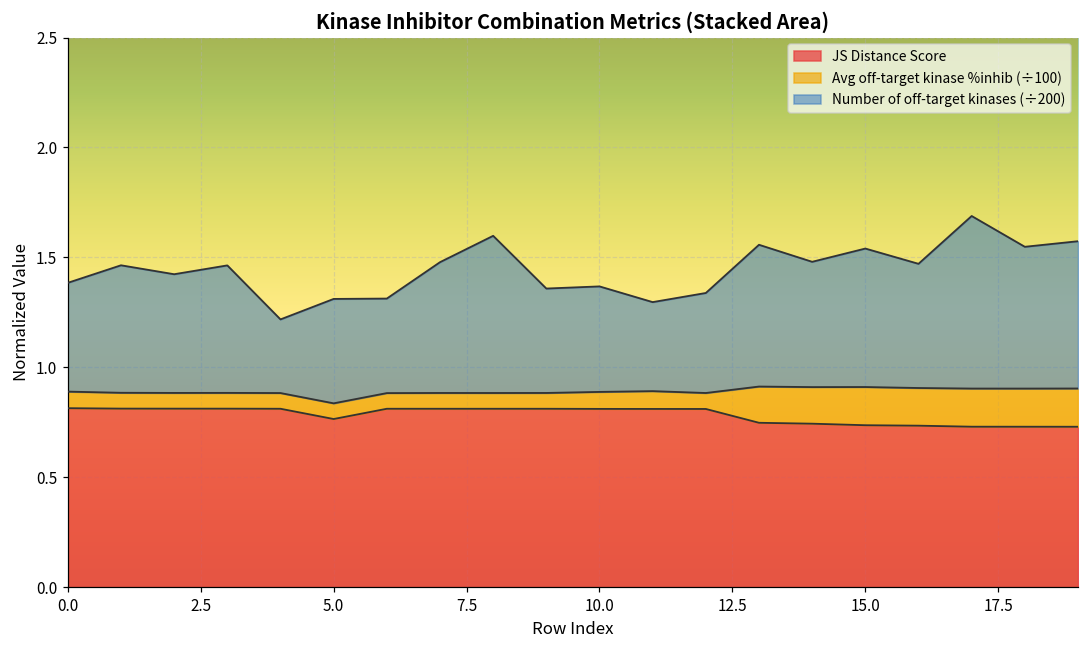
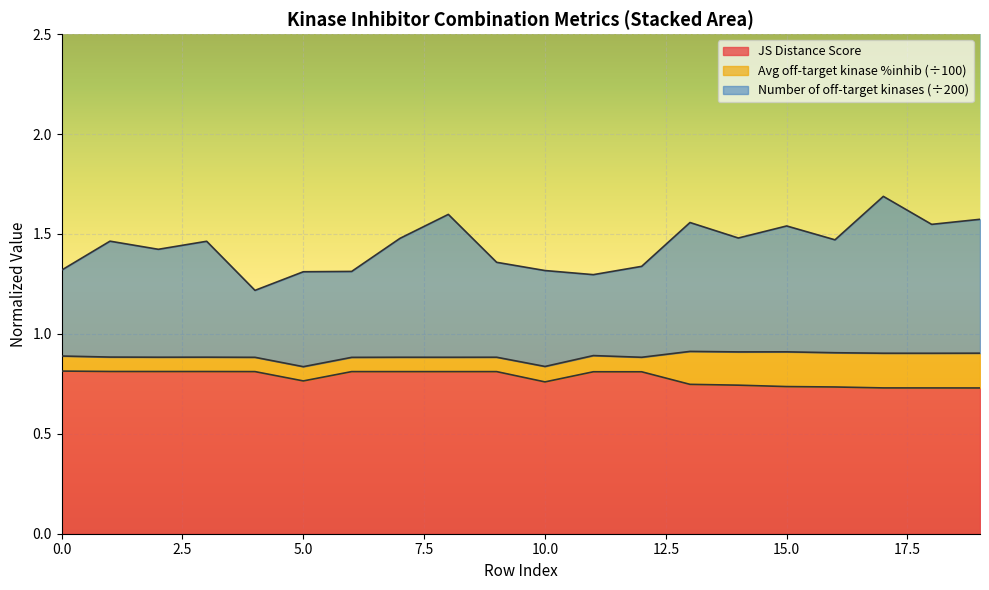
  {
    "JS Distance Score": {
      "0.0": 0.81,
      "5.0": 0.76,
-     "10.0": 0.81,
+     "10.0": 0.76,
      "15.0": 0.74
    },
    "Avg off-target kinase %inhib (÷100)": {
      "0.0": 0.08,
      "5.0": 0.07,
      "10.0": 0.08,
      "15.0": 0.17
    },
    "Number of off-target kinases (÷200)": {
-     "0.0": 0.50,
+     "0.0": 0.43,
      "5.0": 0.48,
      "10.0": 0.48,
      "15.0": 0.63
    }
  }
